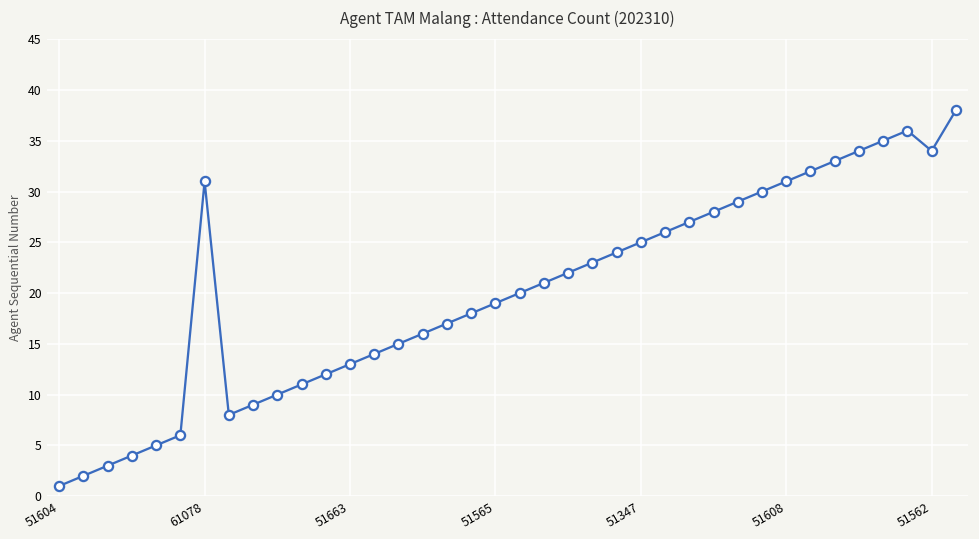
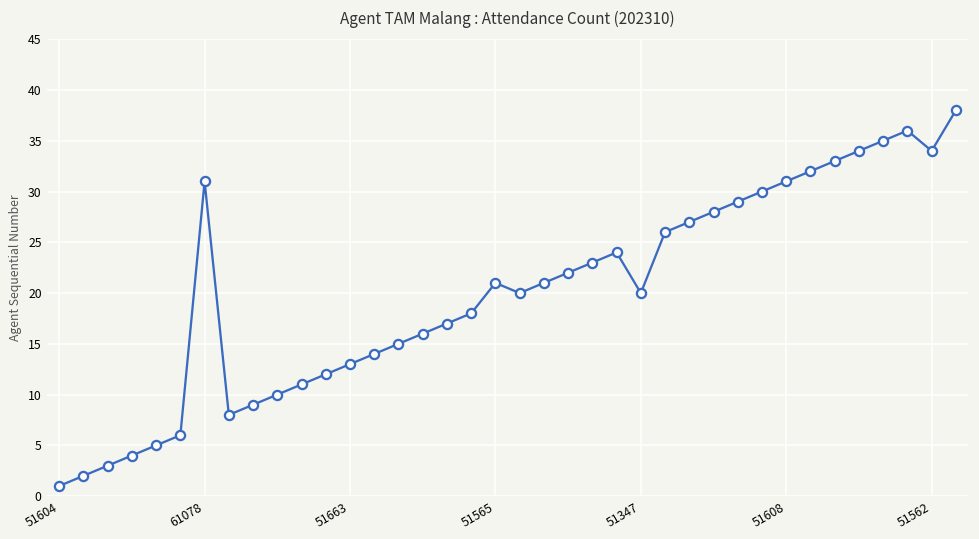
  {
    "51604": 1,
    "61078": 31,
    "51663": 13,
-   "51565": 19,
-   "51347": 25,
+   "51565": 21,
+   "51347": 20,
    "51608": 31,
    "51562": 34
  }
